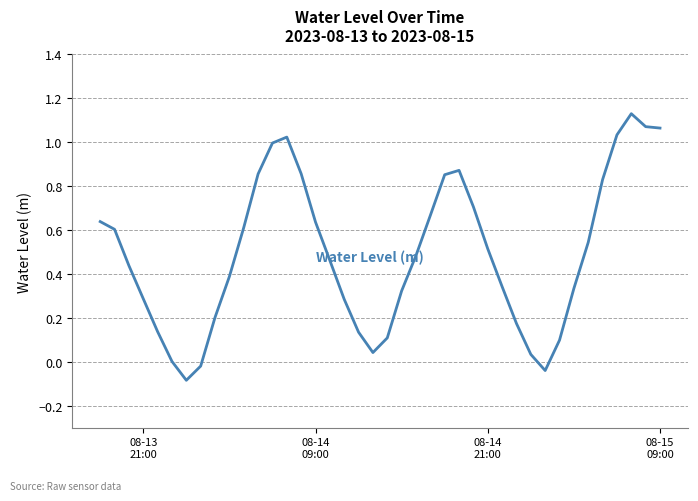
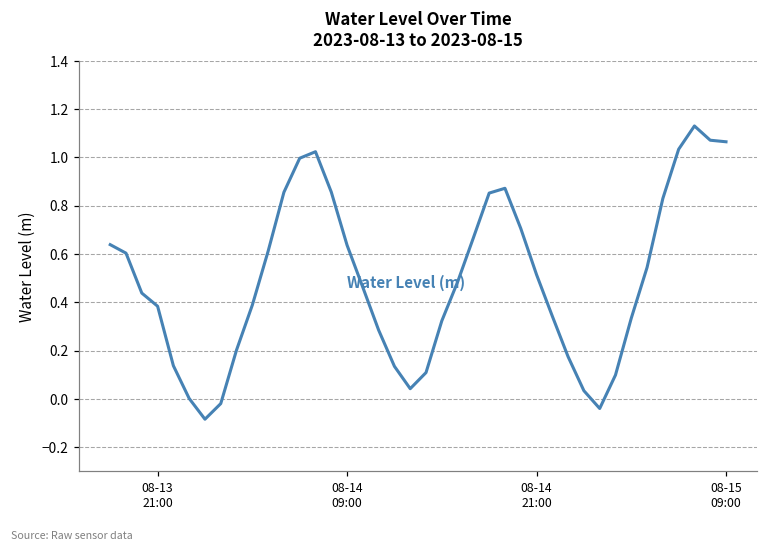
  {
-   "08-13 21:00": 0.29,
+   "08-13 21:00": 0.38,
    "08-14 09:00": 0.64,
    "08-14 21:00": 0.51,
    "08-15 09:00": 1.06
  }
